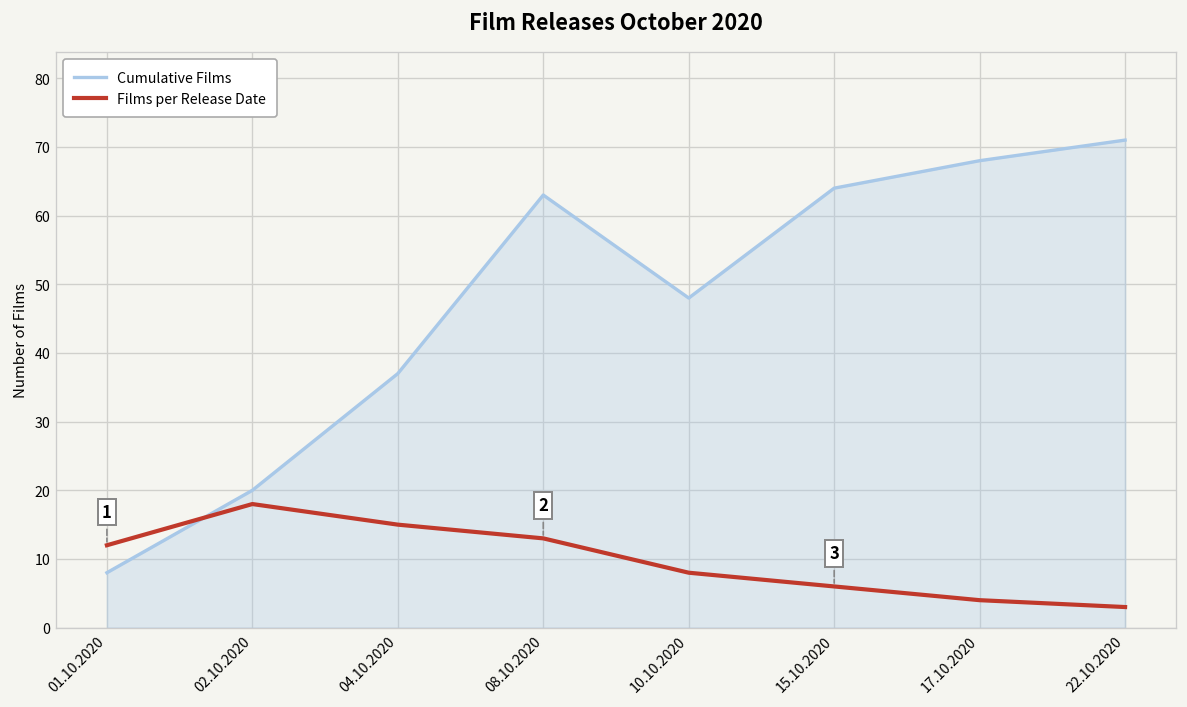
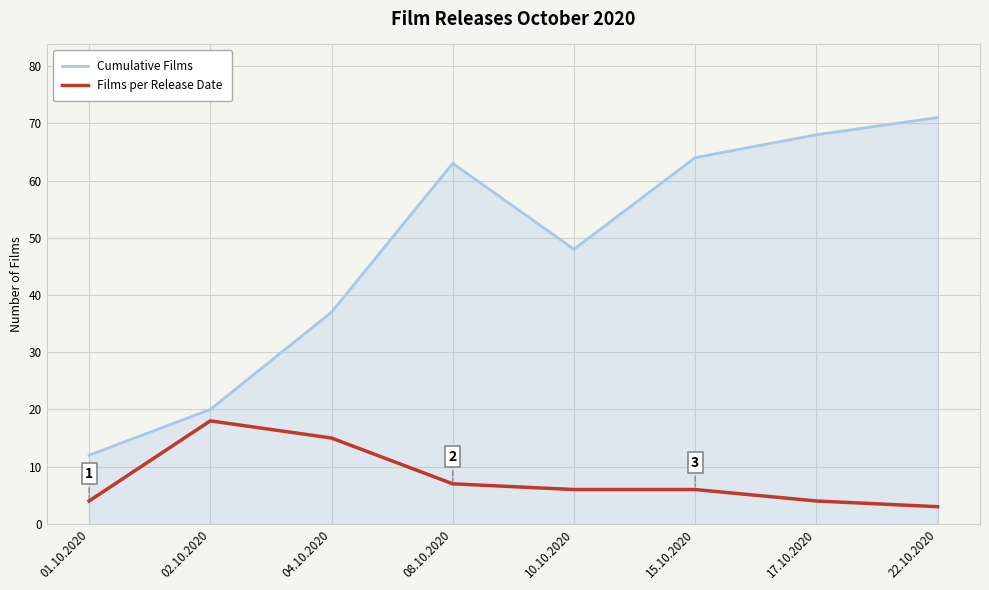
  {
    "Cumulative Films": {
-     "01.10.2020": 8,
+     "01.10.2020": 12,
      "02.10.2020": 20,
      "04.10.2020": 37,
      "08.10.2020": 63,
      "10.10.2020": 48,
      "15.10.2020": 64,
      "17.10.2020": 68,
      "22.10.2020": 71
    },
    "Films per Release Date": {
-     "01.10.2020": 12,
+     "01.10.2020": 4,
      "02.10.2020": 18,
      "04.10.2020": 15,
-     "08.10.2020": 13,
-     "10.10.2020": 8,
+     "08.10.2020": 7,
+     "10.10.2020": 6,
      "17.10.2020": 4,
      "22.10.2020": 3
    }
  }
